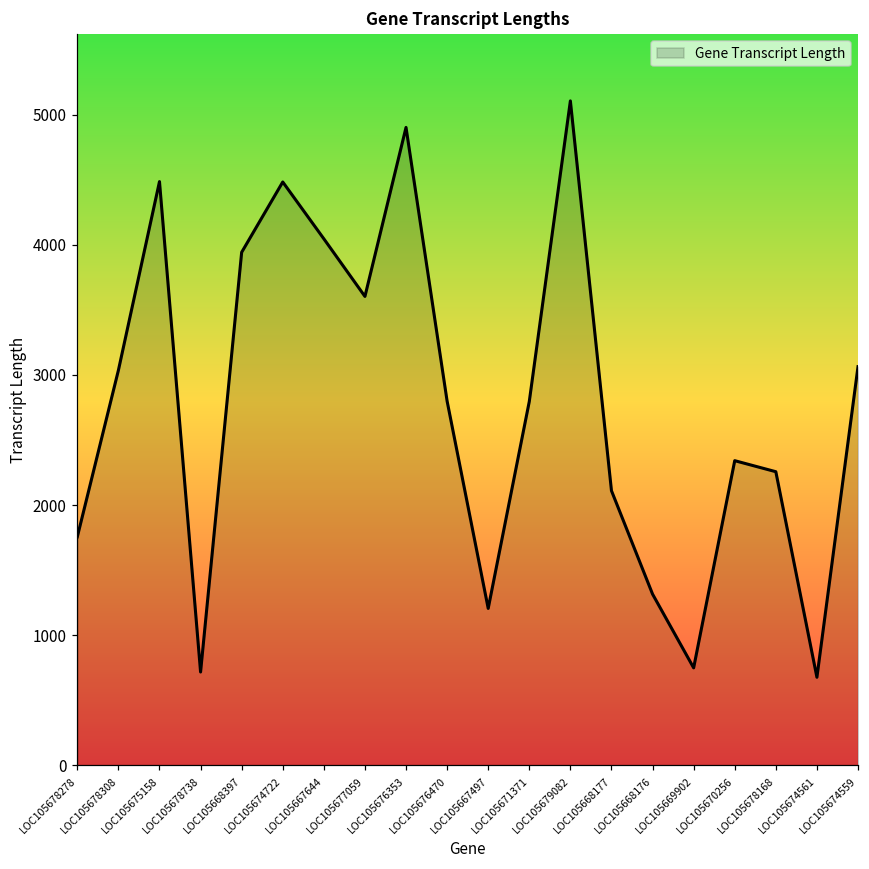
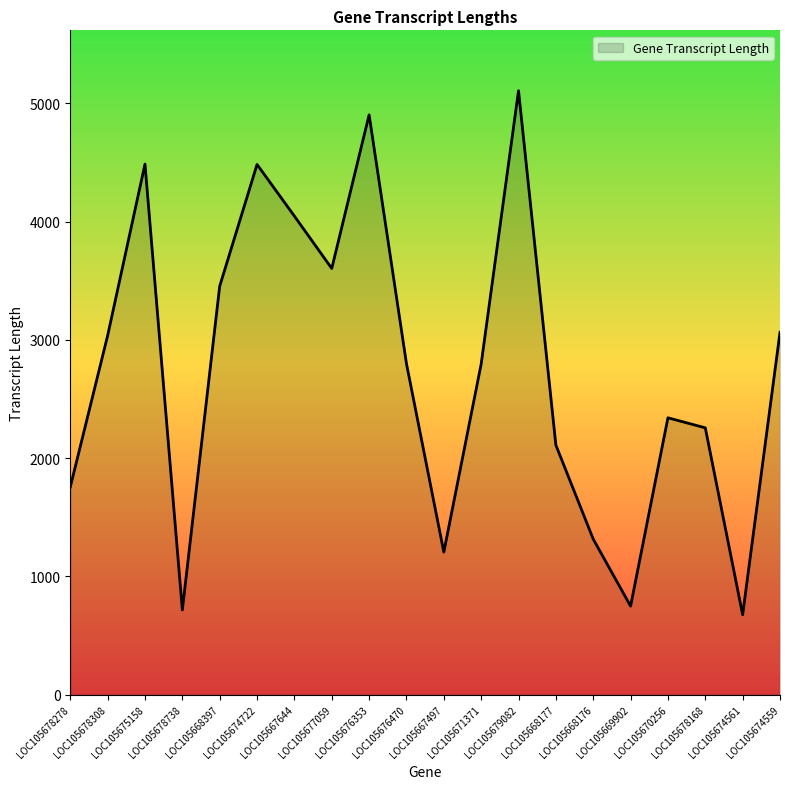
  {
    "LOC105678278": 1760,
    "LOC105678308": 3040,
    "LOC105675158": 4490,
    "LOC105678738": 720,
-   "LOC105668397": 3940,
+   "LOC105668397": 3450,
    "LOC105674722": 4480,
    "LOC105667644": 4050,
    "LOC105677059": 3600,
    "LOC105676353": 4900,
    "LOC105676470": 2800,
    "LOC105667497": 1210,
    "LOC105671371": 2800,
    "LOC105679082": 5110,
    "LOC105668177": 2110,
    "LOC105668176": 1320,
    "LOC105669902": 750,
    "LOC105670256": 2340,
    "LOC105678168": 2260,
    "LOC105674561": 680,
    "LOC105674559": 3060
  }
